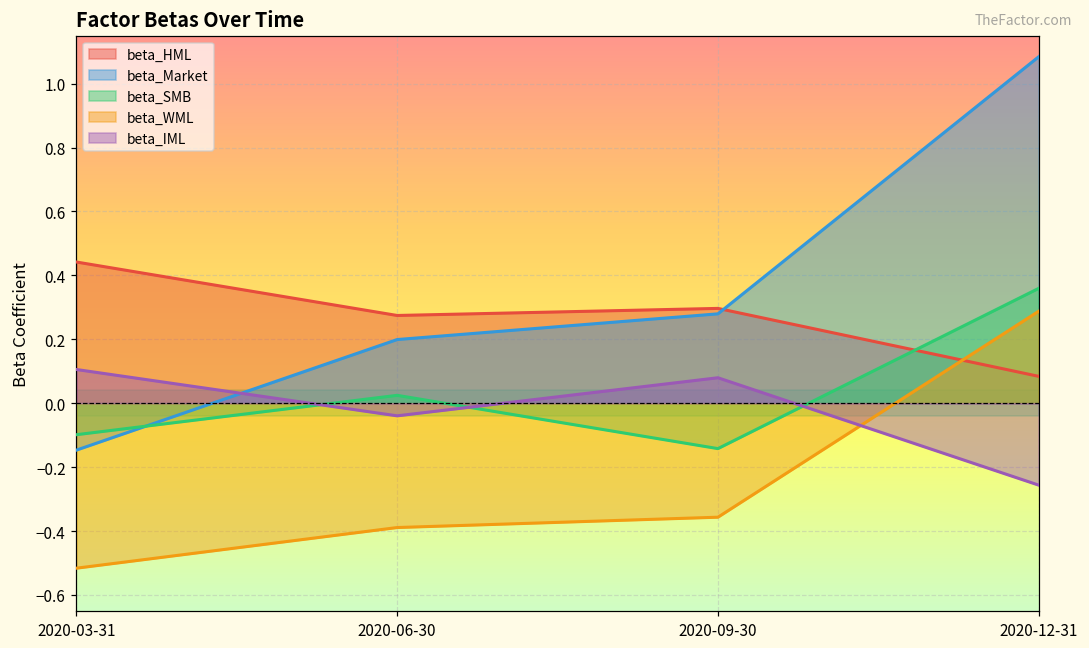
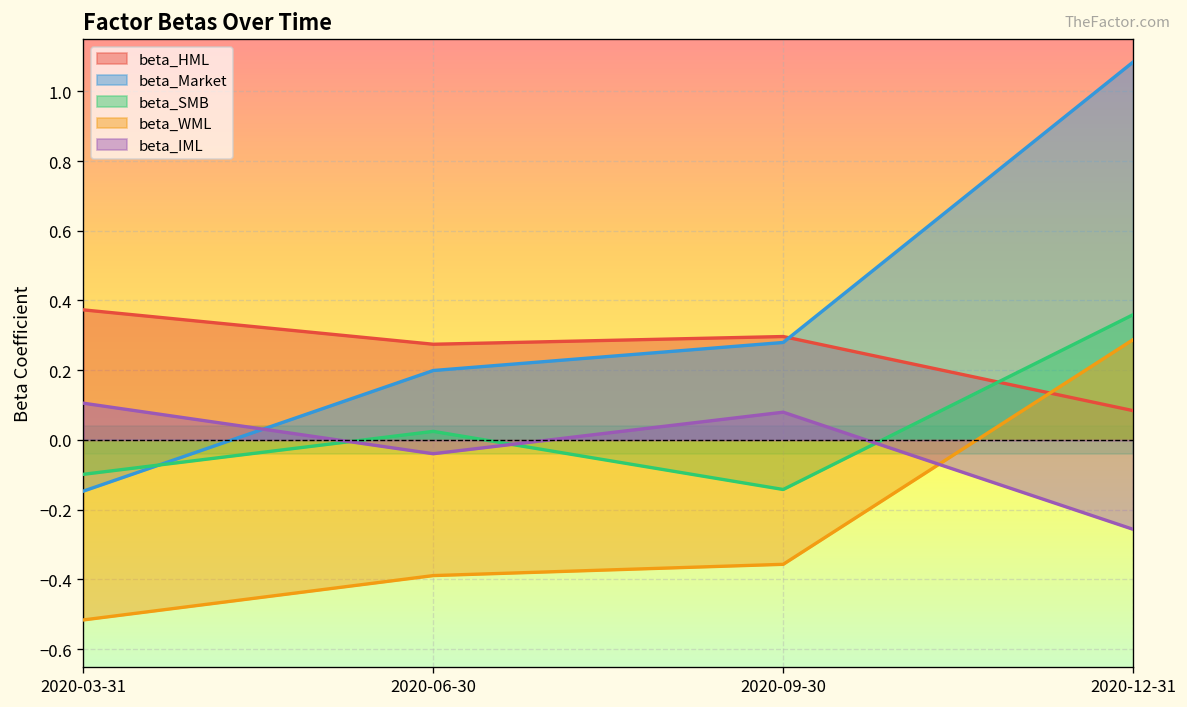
  {
    "beta_HML": {
-     "2020-03-31": 0.44,
+     "2020-03-31": 0.37,
      "2020-06-30": 0.27,
      "2020-09-30": 0.30,
      "2020-12-31": 0.08
    }
  }
